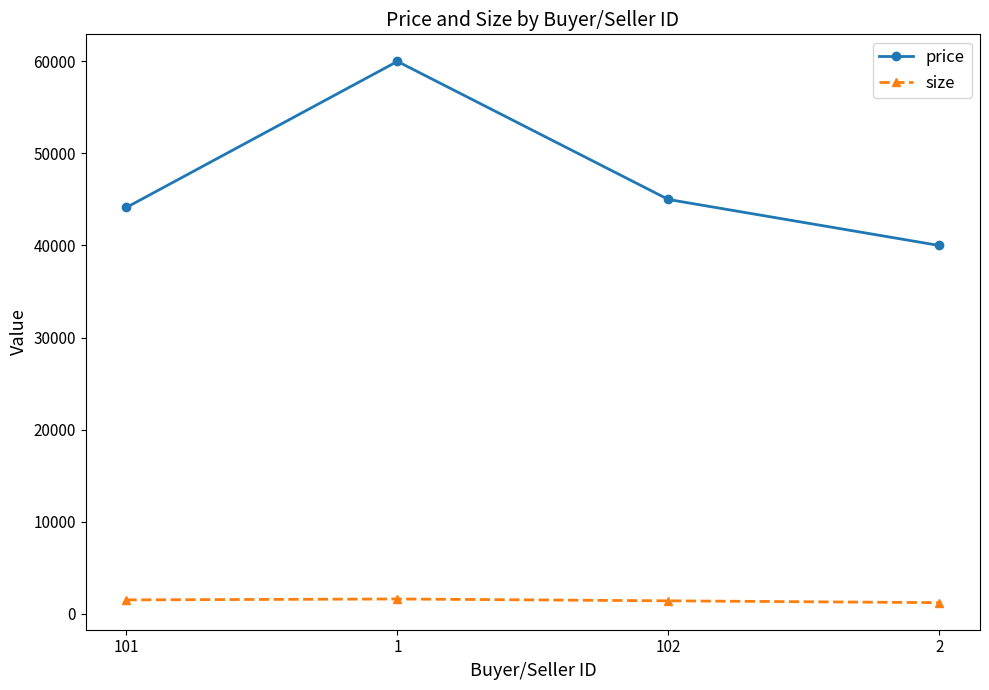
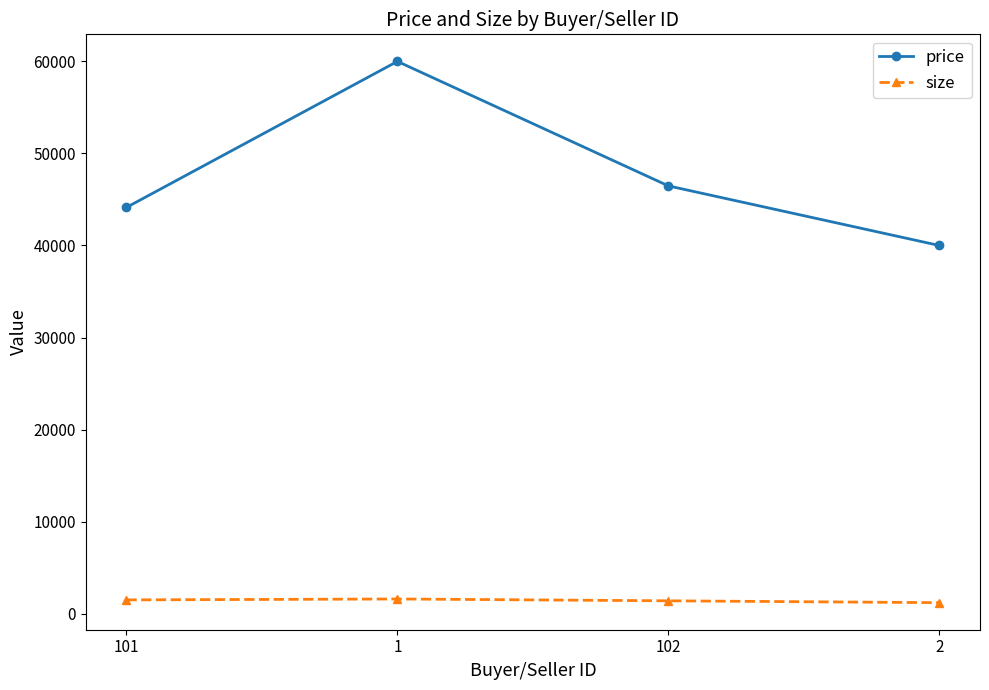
  {
    "price": {
      "101": 44000,
      "1": 60000,
-     "102": 45000,
+     "102": 46000,
      "2": 40000
    },
    "size": {
      "101": 2000,
      "1": 2000,
      "102": 1000,
      "2": 1000
    }
  }
